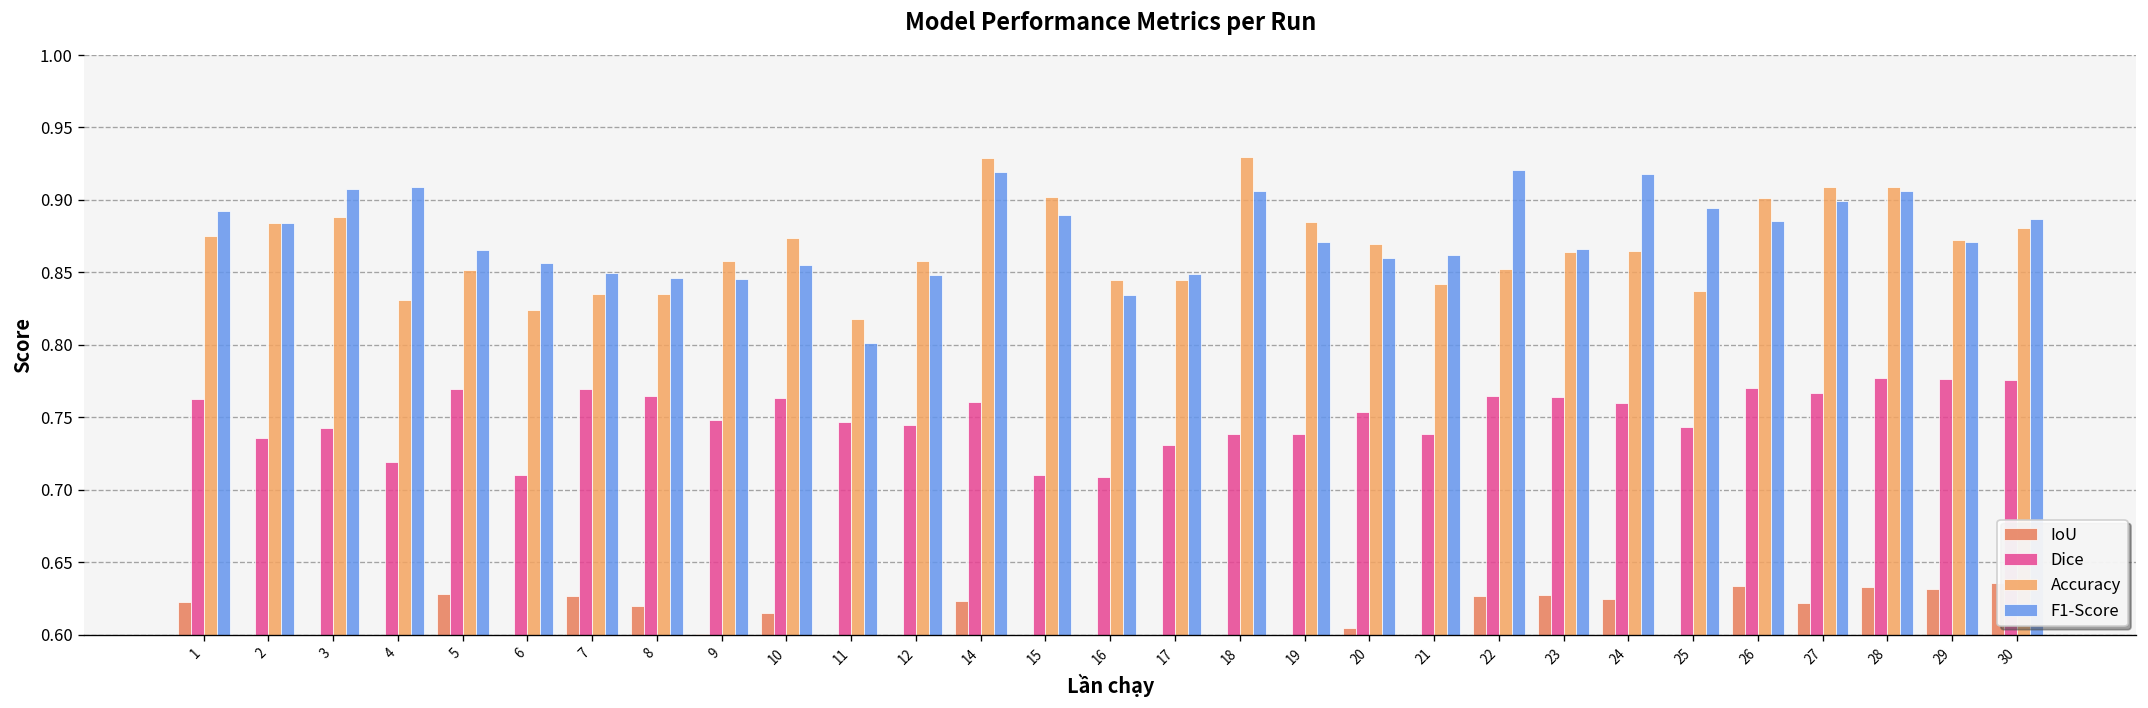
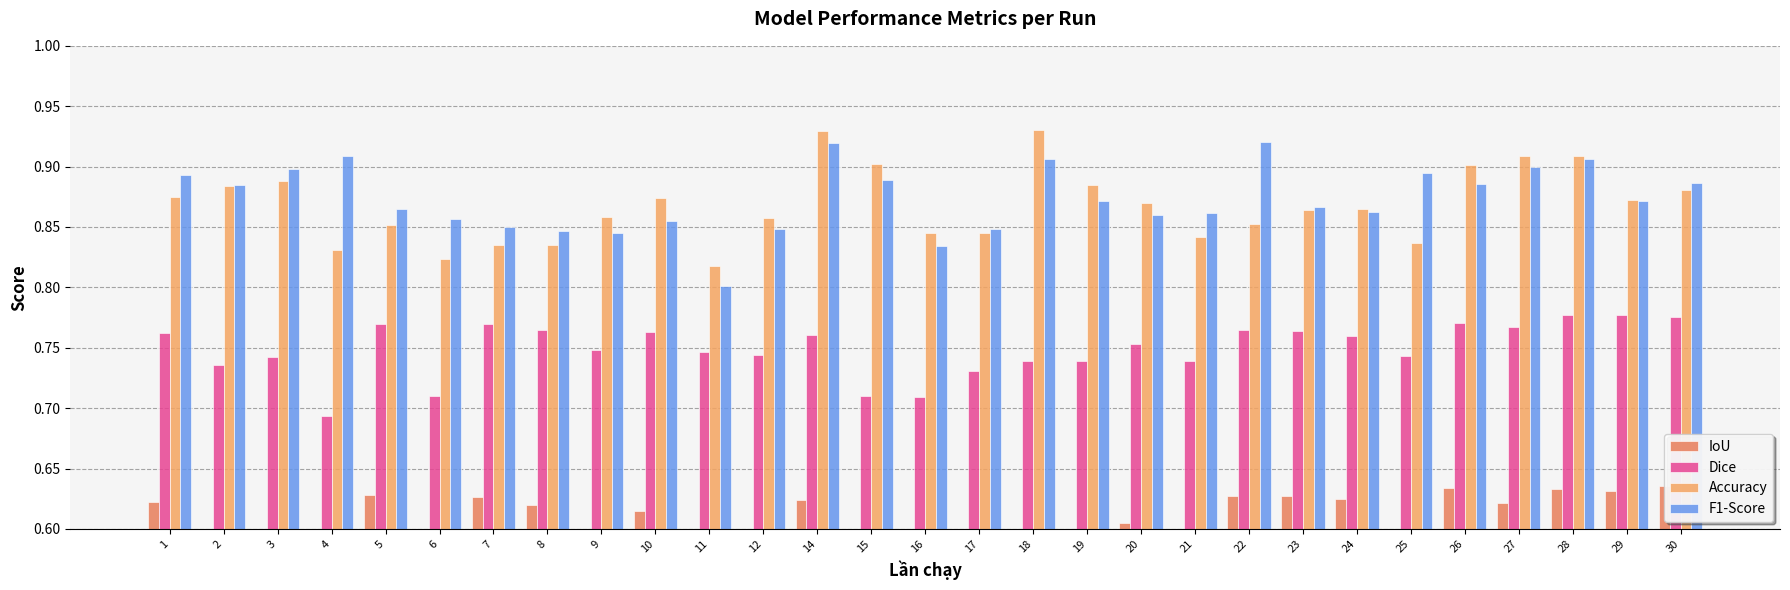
  {
    "Dice": {
      "1": 0.763,
      "2": 0.736,
      "3": 0.743,
-     "4": 0.719,
+     "4": 0.694,
      "5": 0.769,
      "6": 0.710,
      "7": 0.770,
      "8": 0.764,
      "9": 0.748,
      "10": 0.763,
      "11": 0.747,
      "12": 0.744,
      "14": 0.760,
      "15": 0.710,
      "16": 0.709,
      "17": 0.731,
      "18": 0.739,
      "19": 0.739,
      "20": 0.753,
      "21": 0.739,
      "22": 0.764,
      "23": 0.764,
      "24": 0.760,
      "25": 0.743,
      "26": 0.771,
      "27": 0.767,
      "28": 0.777,
      "29": 0.777,
      "30": 0.776
    },
    "F1-Score": {
      "1": 0.893,
      "2": 0.884,
-     "3": 0.908,
+     "3": 0.898,
      "4": 0.909,
      "5": 0.865,
      "6": 0.857,
      "7": 0.850,
      "8": 0.846,
      "9": 0.845,
      "10": 0.855,
      "11": 0.801,
      "12": 0.848,
      "14": 0.919,
      "15": 0.889,
      "16": 0.834,
      "17": 0.849,
      "18": 0.906,
      "19": 0.871,
      "20": 0.860,
      "21": 0.862,
      "22": 0.920,
      "23": 0.866,
-     "24": 0.918,
+     "24": 0.862,
      "25": 0.894,
      "26": 0.886,
      "27": 0.899,
      "28": 0.906,
      "29": 0.871,
      "30": 0.887
    }
  }
